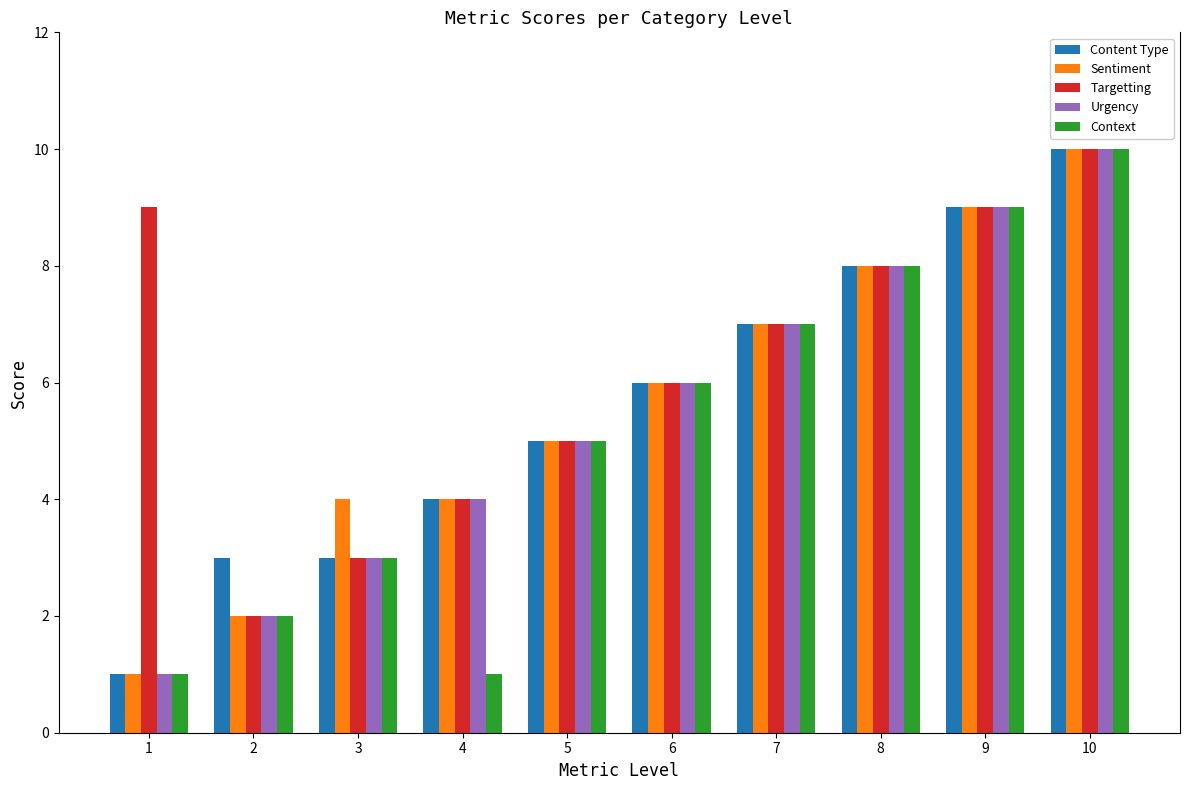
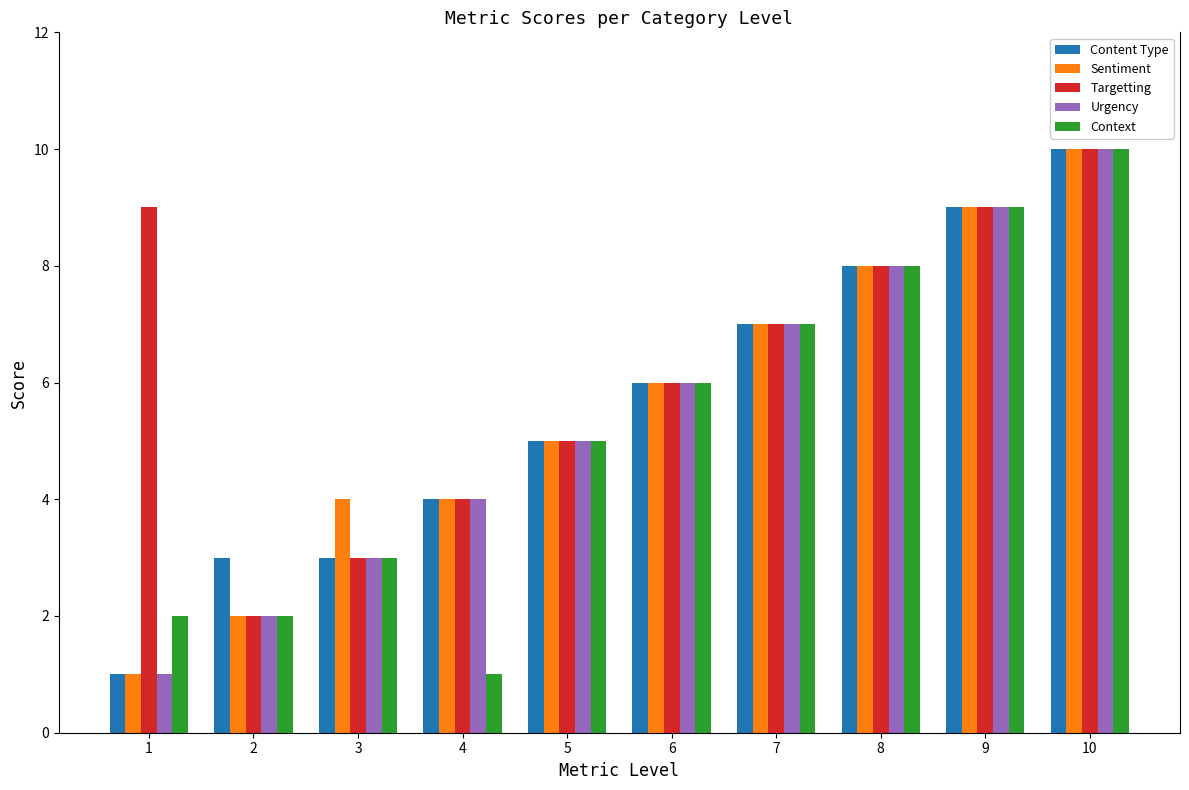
  {
    "Content Type": {
      "1": 1,
      "2": 3,
      "3": 3,
      "4": 4,
      "5": 5,
      "6": 6,
      "7": 7,
      "8": 8,
      "9": 9,
      "10": 10
    },
    "Sentiment": {
      "1": 1,
      "2": 2,
      "3": 4,
      "4": 4,
      "5": 5,
      "6": 6,
      "7": 7,
      "8": 8,
      "9": 9,
      "10": 10
    },
    "Targetting": {
      "1": 9,
      "2": 2,
      "3": 3,
      "4": 4,
      "5": 5,
      "6": 6,
      "7": 7,
      "8": 8,
      "9": 9,
      "10": 10
    },
    "Urgency": {
      "1": 1,
      "2": 2,
      "3": 3,
      "4": 4,
      "5": 5,
      "6": 6,
      "7": 7,
      "8": 8,
      "9": 9,
      "10": 10
    },
    "Context": {
-     "1": 1,
+     "1": 2,
      "2": 2,
      "3": 3,
      "4": 1,
      "5": 5,
      "6": 6,
      "7": 7,
      "8": 8,
      "9": 9,
      "10": 10
    }
  }
